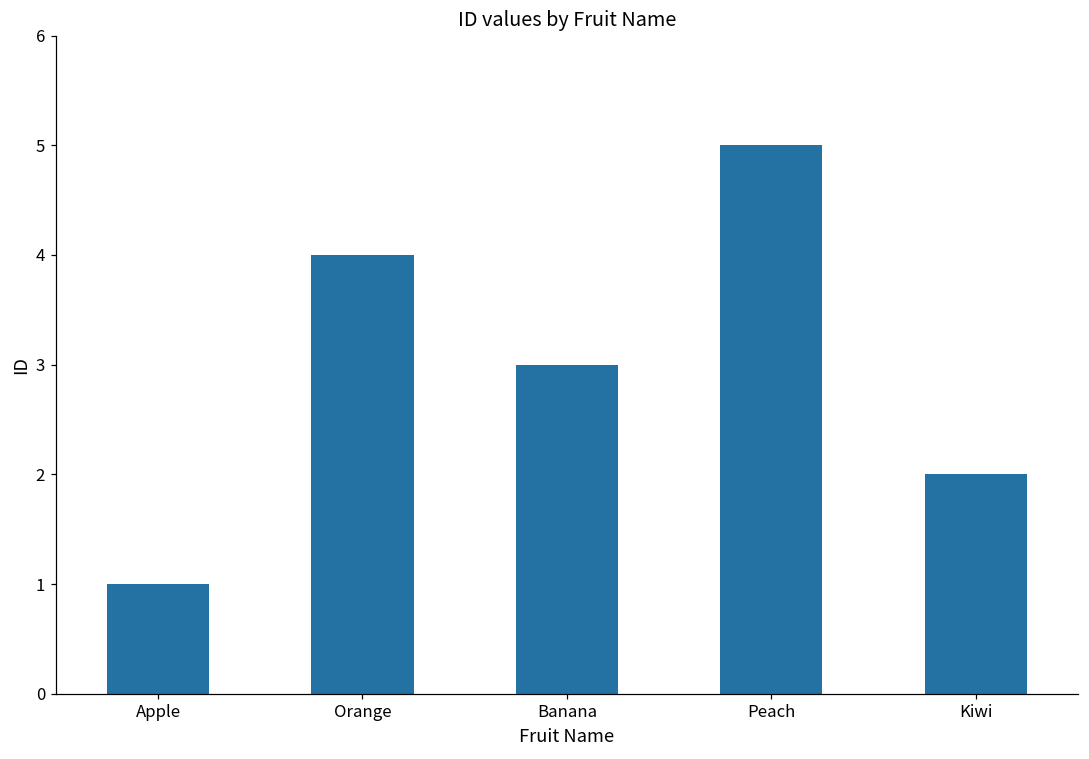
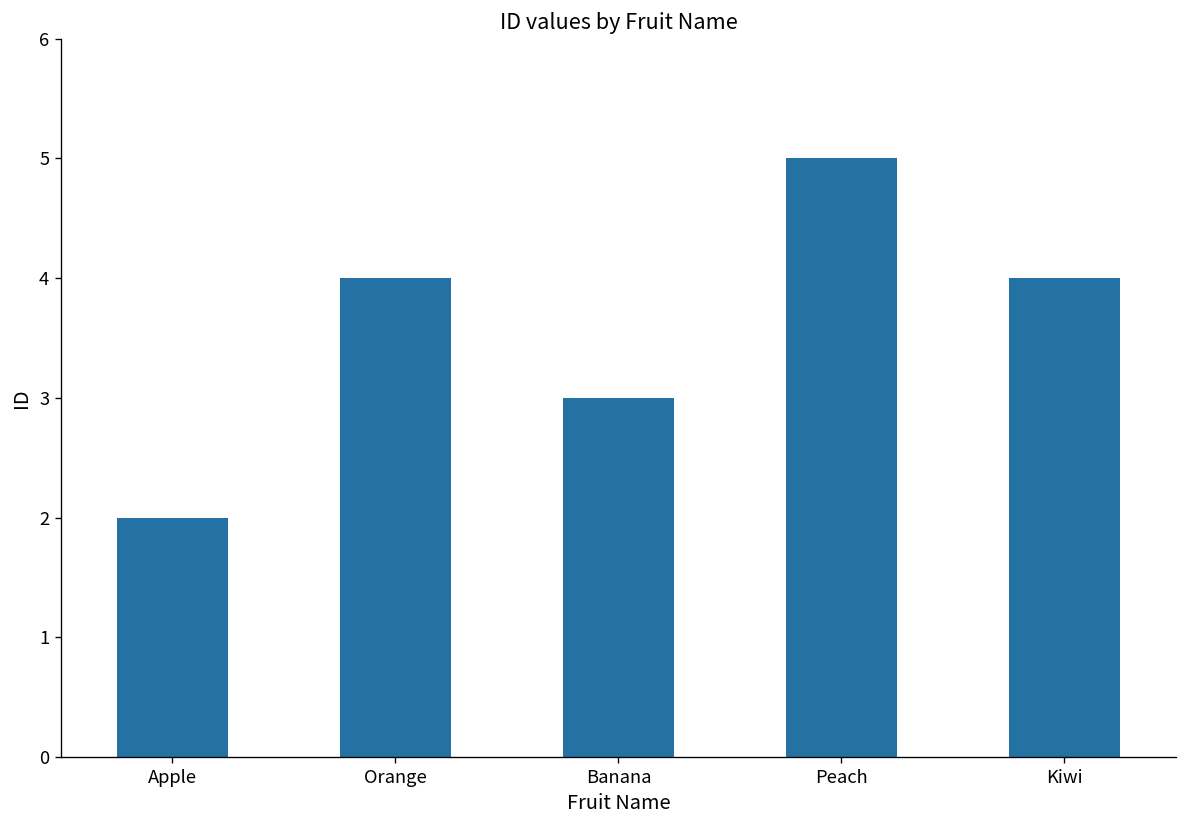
  {
-   "Apple": 1,
+   "Apple": 2,
    "Orange": 4,
    "Banana": 3,
    "Peach": 5,
-   "Kiwi": 2
+   "Kiwi": 4
  }
